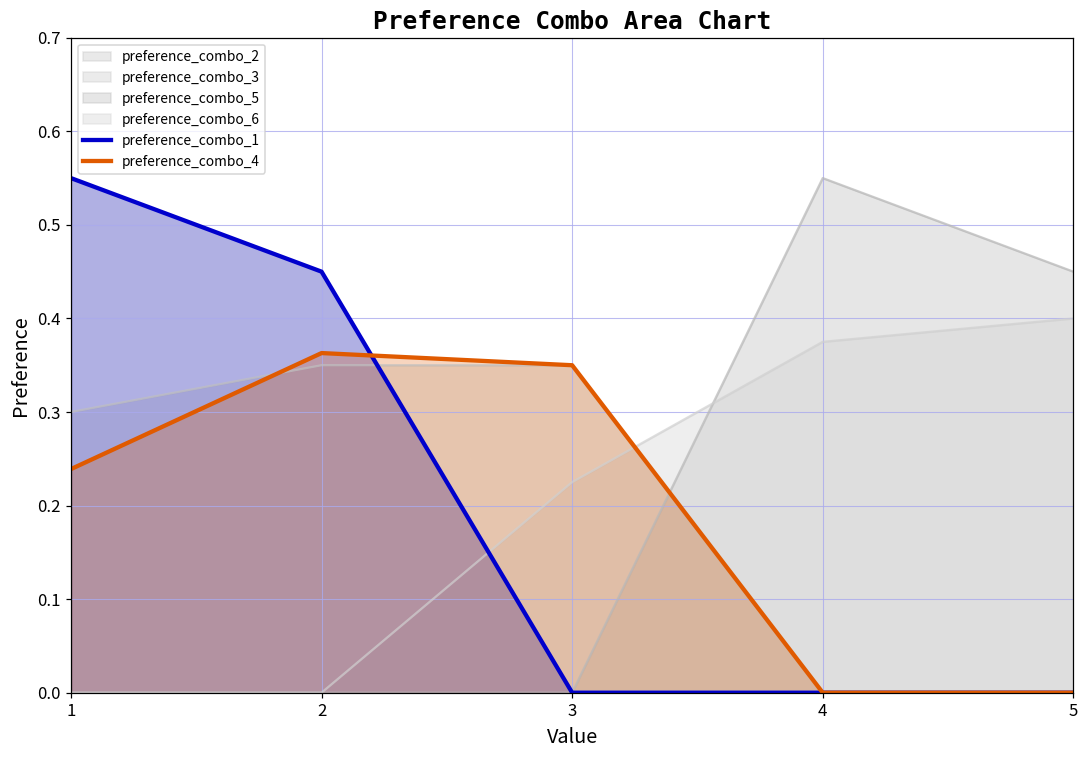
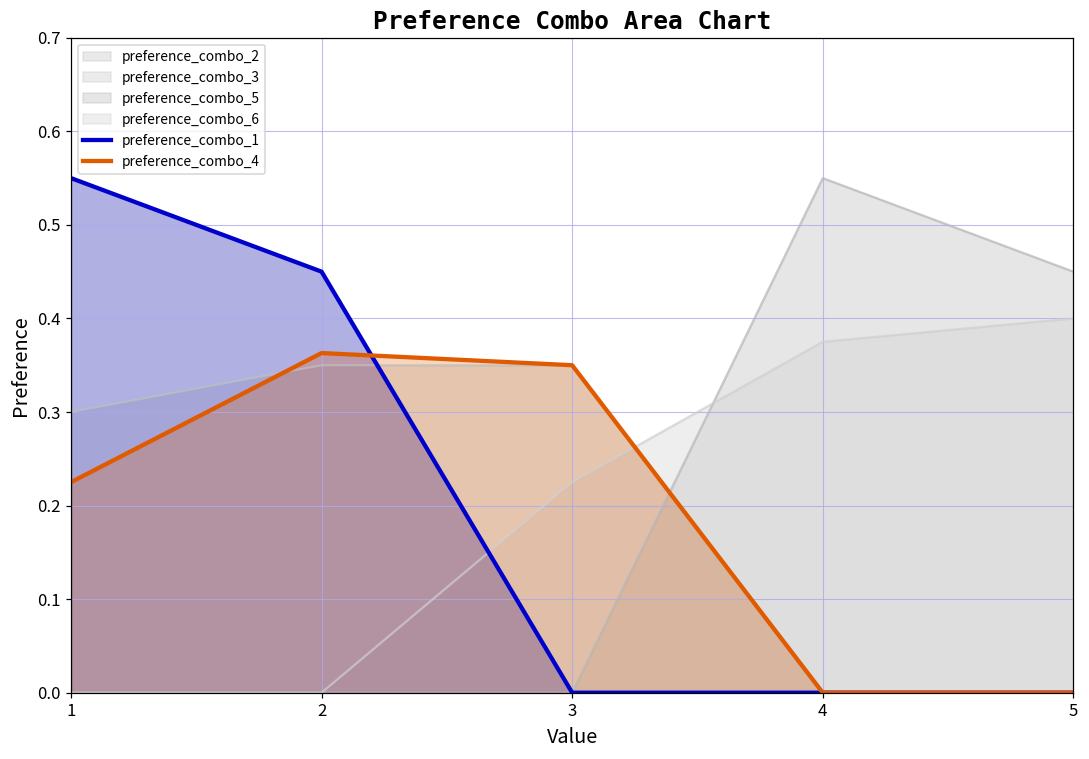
  {
    "preference_combo_4": {
-     "1": 0.24,
+     "1": 0.23,
      "2": 0.36
    }
  }
